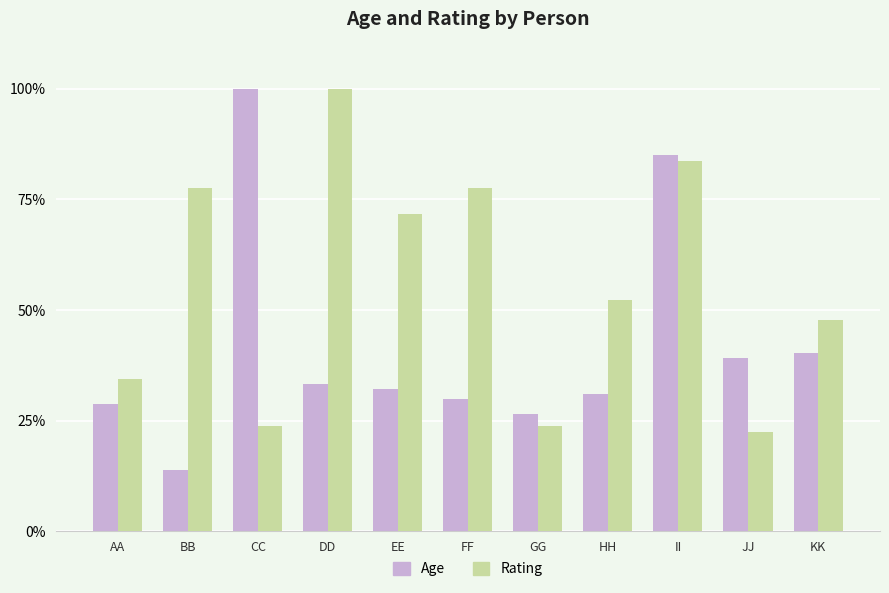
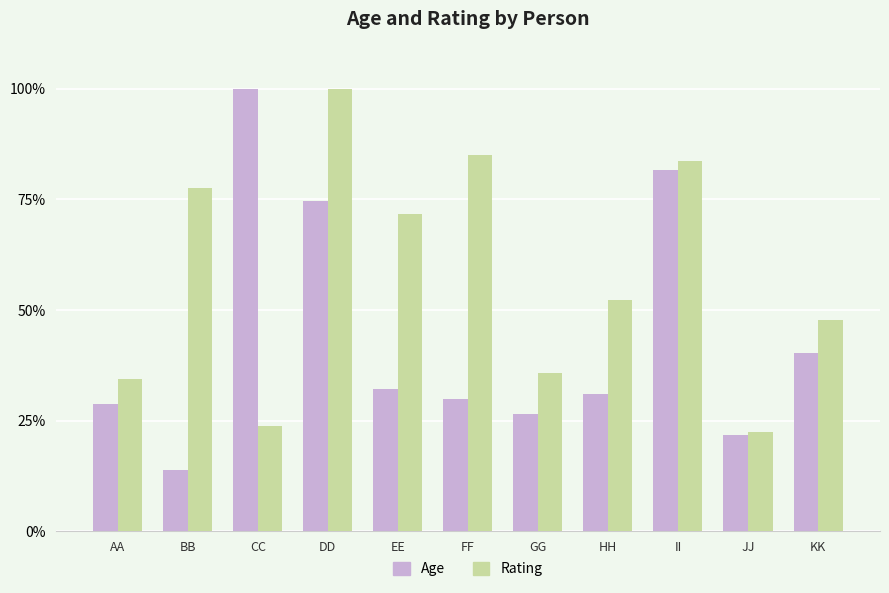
  {
    "Age": {
      "AA": "29%",
      "BB": "14%",
      "CC": "100%",
-     "DD": "33%",
+     "DD": "75%",
      "EE": "32%",
      "FF": "30%",
      "GG": "26%",
      "HH": "31%",
-     "II": "85%",
-     "JJ": "39%",
+     "II": "82%",
+     "JJ": "22%",
      "KK": "40%"
    },
    "Rating": {
      "AA": "34%",
      "BB": "78%",
      "CC": "24%",
      "DD": "100%",
      "EE": "72%",
-     "FF": "78%",
-     "GG": "24%",
+     "FF": "85%",
+     "GG": "36%",
      "HH": "52%",
      "II": "84%",
      "JJ": "22%",
      "KK": "48%"
    }
  }
